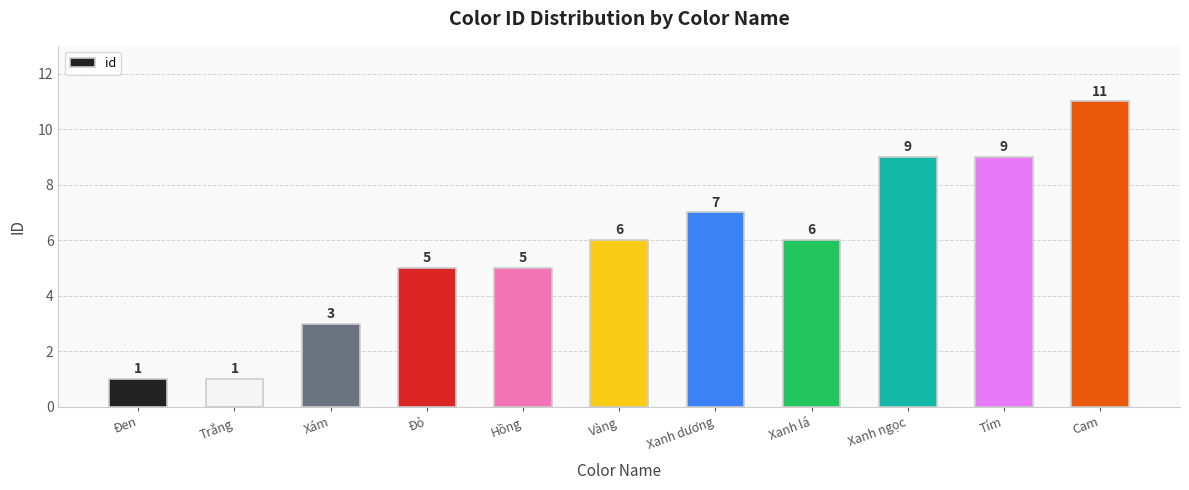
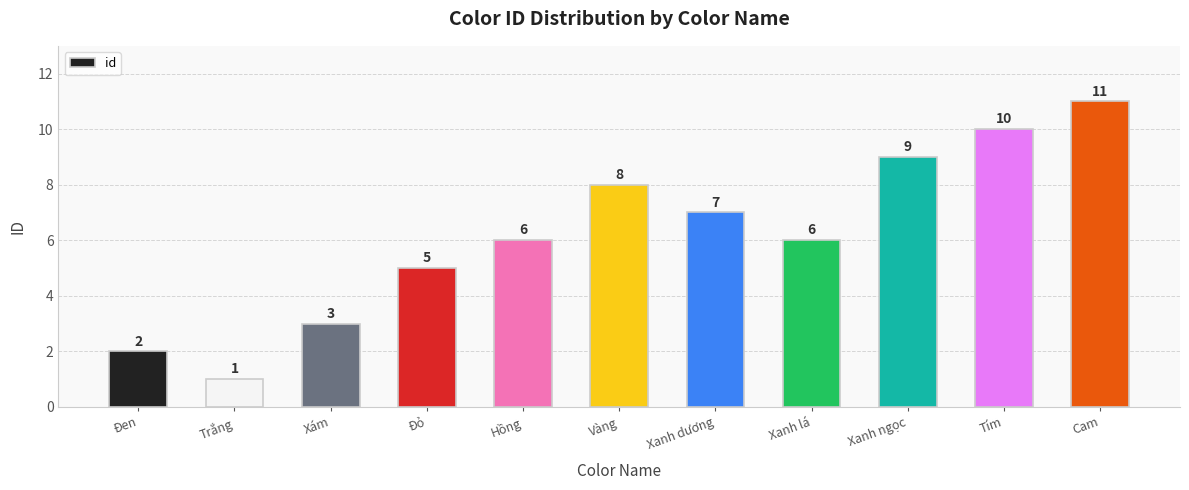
  {
-   "Đen": 1,
+   "Đen": 2,
    "Trắng": 1,
    "Xám": 3,
    "Đỏ": 5,
-   "Hồng": 5,
-   "Vàng": 6,
+   "Hồng": 6,
+   "Vàng": 8,
    "Xanh dương": 7,
    "Xanh lá": 6,
    "Xanh ngọc": 9,
-   "Tím": 9,
+   "Tím": 10,
    "Cam": 11
  }
